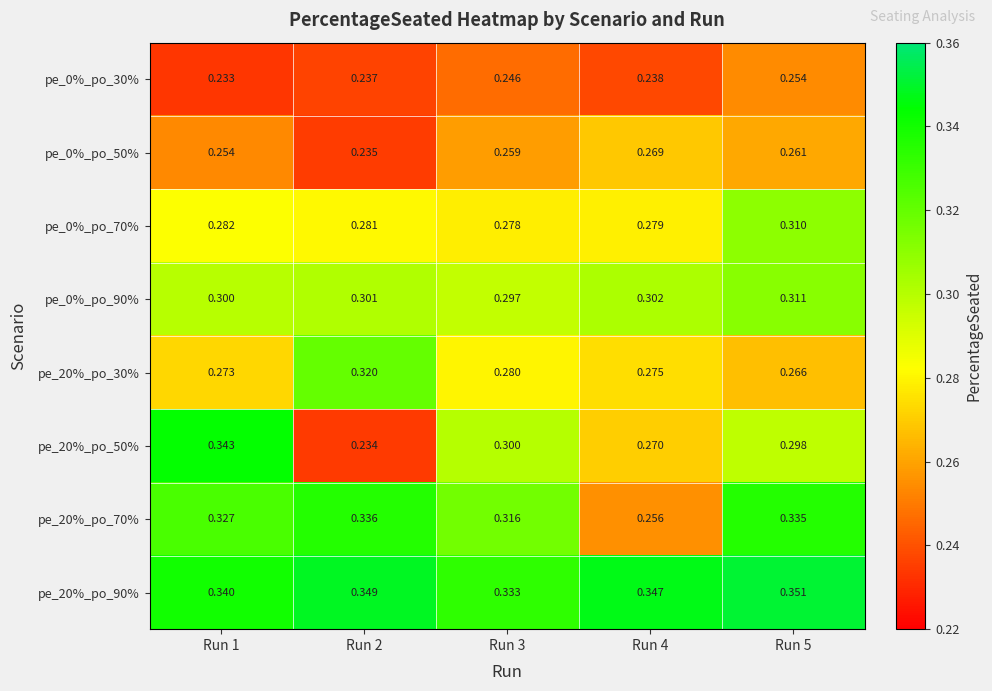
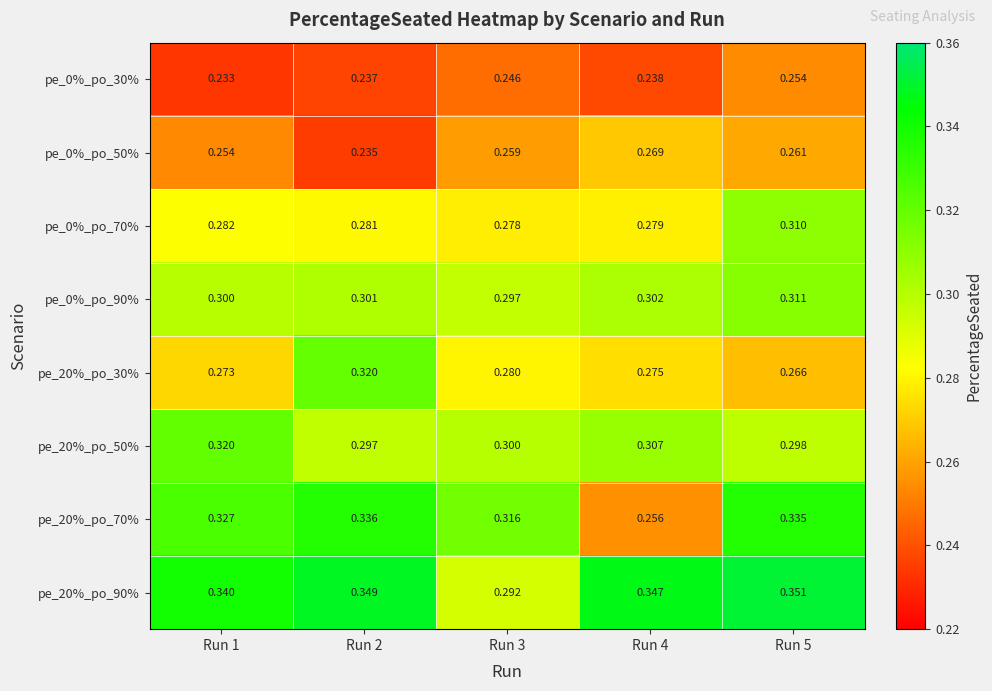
  {
    "pe_0%_po_30%": {
      "Run 1": 0.233,
      "Run 2": 0.237,
      "Run 3": 0.246,
      "Run 4": 0.238,
      "Run 5": 0.254
    },
    "pe_0%_po_50%": {
      "Run 1": 0.254,
      "Run 2": 0.235,
      "Run 3": 0.259,
      "Run 4": 0.269,
      "Run 5": 0.261
    },
    "pe_0%_po_70%": {
      "Run 1": 0.282,
      "Run 2": 0.281,
      "Run 3": 0.278,
      "Run 4": 0.279,
      "Run 5": 0.310
    },
    "pe_0%_po_90%": {
      "Run 1": 0.300,
      "Run 2": 0.301,
      "Run 3": 0.297,
      "Run 4": 0.302,
      "Run 5": 0.311
    },
    "pe_20%_po_30%": {
      "Run 1": 0.273,
      "Run 2": 0.320,
      "Run 3": 0.280,
      "Run 4": 0.275,
      "Run 5": 0.266
    },
    "pe_20%_po_50%": {
-     "Run 1": 0.343,
-     "Run 2": 0.234,
+     "Run 1": 0.320,
+     "Run 2": 0.297,
      "Run 3": 0.300,
-     "Run 4": 0.270,
+     "Run 4": 0.307,
      "Run 5": 0.298
    },
    "pe_20%_po_70%": {
      "Run 1": 0.327,
      "Run 2": 0.336,
      "Run 3": 0.316,
      "Run 4": 0.256,
      "Run 5": 0.335
    },
    "pe_20%_po_90%": {
      "Run 1": 0.340,
      "Run 2": 0.349,
-     "Run 3": 0.333,
+     "Run 3": 0.292,
      "Run 4": 0.347,
      "Run 5": 0.351
    }
  }
